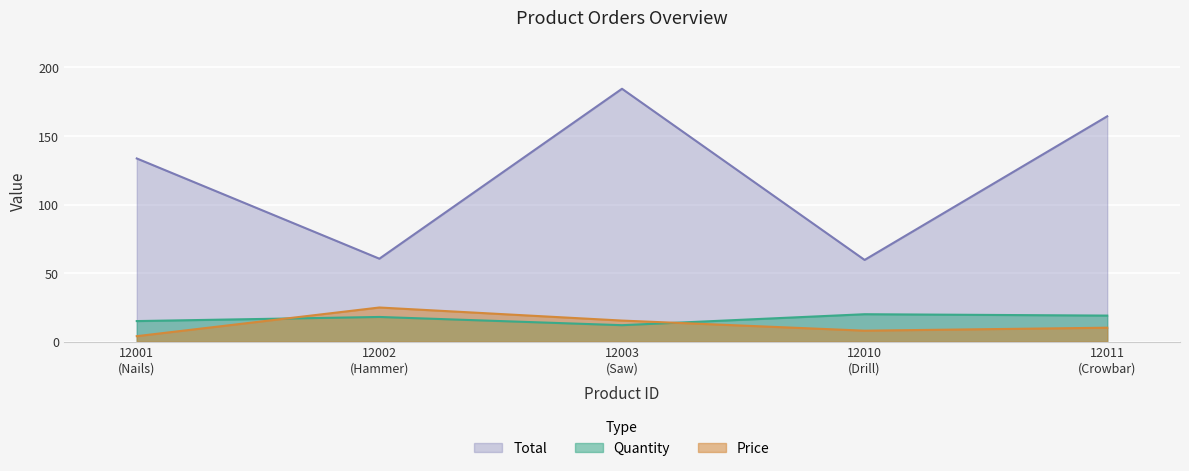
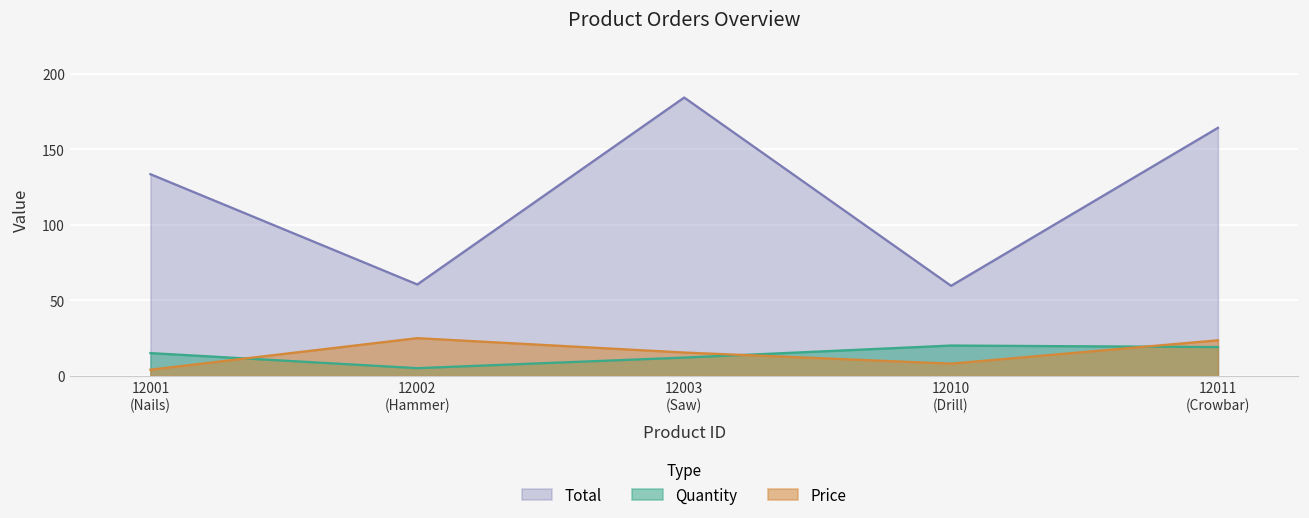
  {
    "Total": {
      "12001 (Nails)": 134,
      "12002 (Hammer)": 61,
      "12003 (Saw)": 184,
      "12010 (Drill)": 60,
      "12011 (Crowbar)": 164
    },
    "Quantity": {
      "12001 (Nails)": 15,
-     "12002 (Hammer)": 18,
+     "12002 (Hammer)": 5,
      "12003 (Saw)": 12,
      "12010 (Drill)": 20,
      "12011 (Crowbar)": 19
    },
    "Price": {
      "12001 (Nails)": 4,
      "12002 (Hammer)": 25,
      "12003 (Saw)": 15,
      "12010 (Drill)": 8,
-     "12011 (Crowbar)": 10
+     "12011 (Crowbar)": 23
    }
  }
